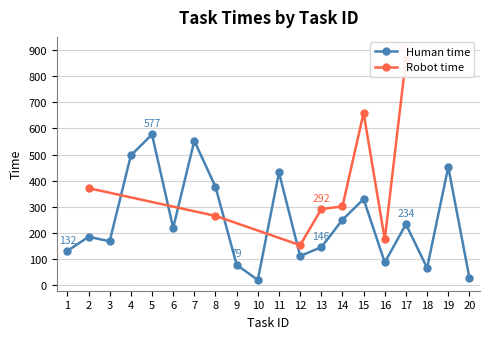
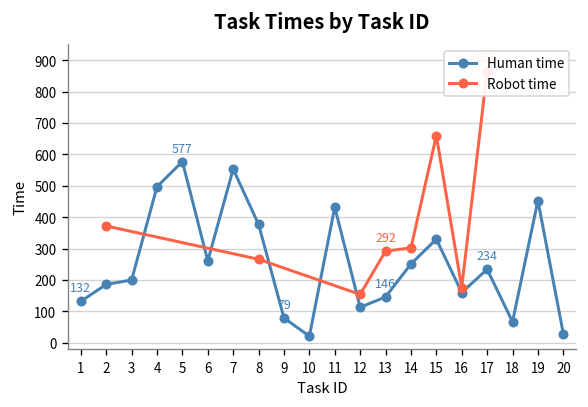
  {
    "Human time": {
      "2": 190,
-     "3": 170,
+     "3": 200,
      "4": 500,
-     "6": 220,
+     "6": 260,
      "7": 550,
      "8": 380,
      "10": 20,
      "11": 430,
      "12": 110,
      "14": 250,
      "15": 330,
-     "16": 90,
+     "16": 160,
      "18": 70,
      "19": 450,
      "20": 30
    },
    "Robot time": {
      "13": 292
    }
  }
